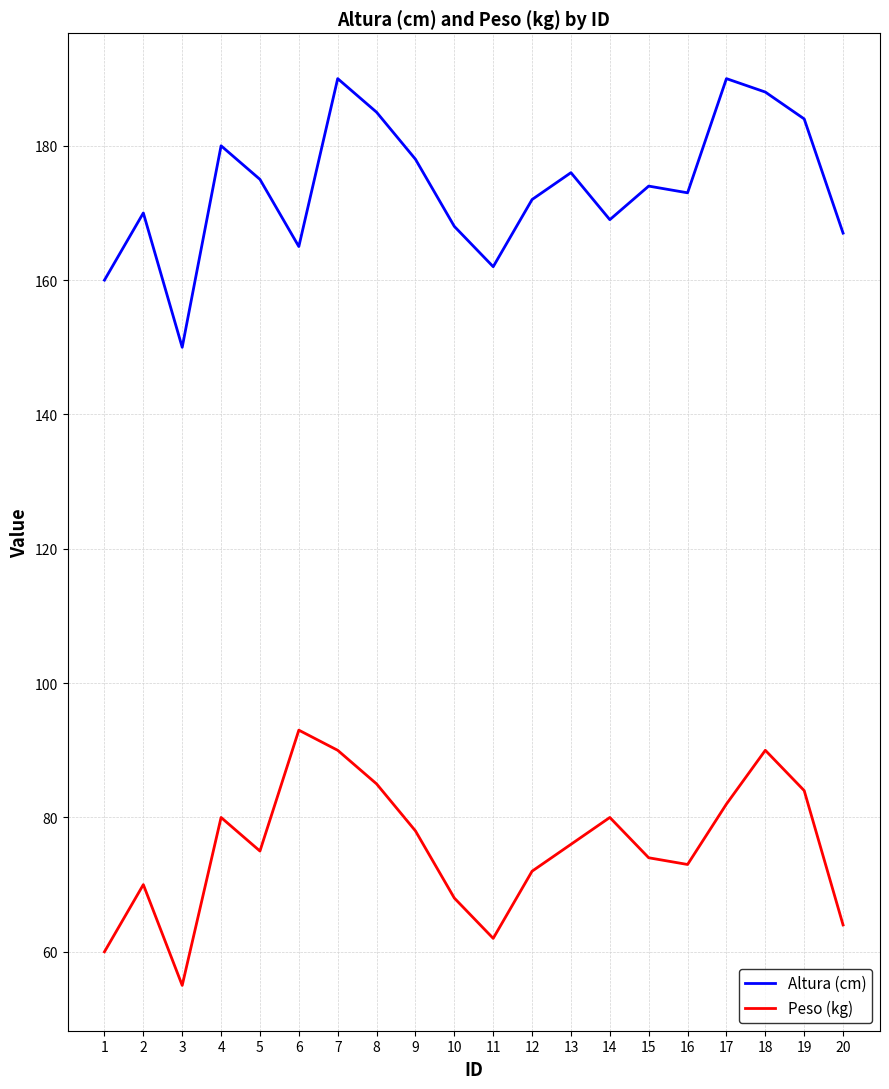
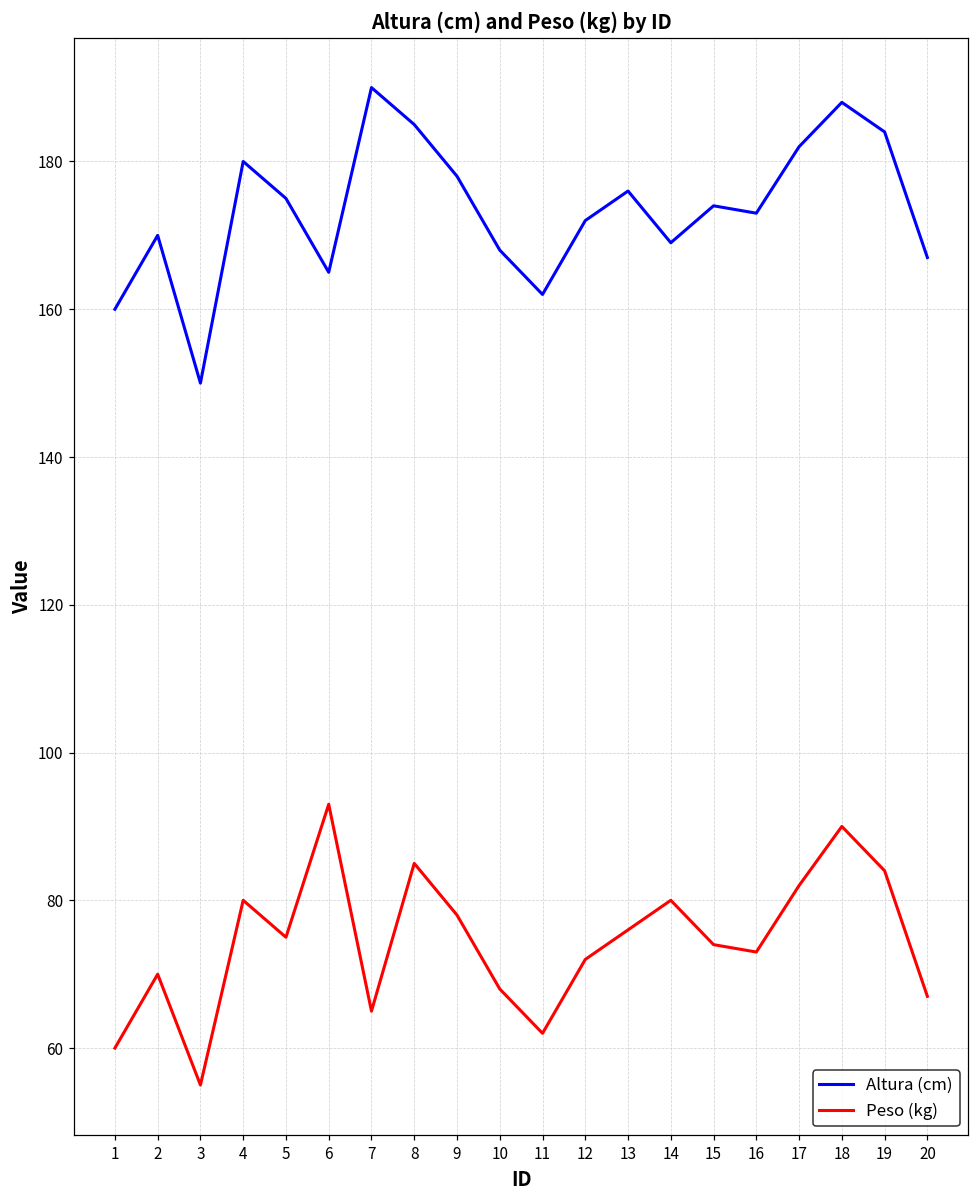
  {
    "Altura (cm)": {
      "1": 160,
      "2": 170,
      "3": 150,
      "4": 180,
      "5": 175,
      "6": 165,
      "7": 190,
      "8": 185,
      "9": 178,
      "10": 168,
      "11": 162,
      "12": 172,
      "13": 176,
      "14": 169,
      "15": 174,
      "16": 173,
-     "17": 190,
+     "17": 182,
      "18": 188,
      "19": 184,
      "20": 167
    },
    "Peso (kg)": {
      "1": 60,
      "2": 70,
      "3": 55,
      "4": 80,
      "5": 75,
      "6": 93,
-     "7": 90,
+     "7": 65,
      "8": 85,
      "9": 78,
      "10": 68,
      "11": 62,
      "12": 72,
      "13": 76,
      "14": 80,
      "15": 74,
      "16": 73,
      "17": 82,
      "18": 90,
      "19": 84,
-     "20": 64
+     "20": 67
    }
  }
